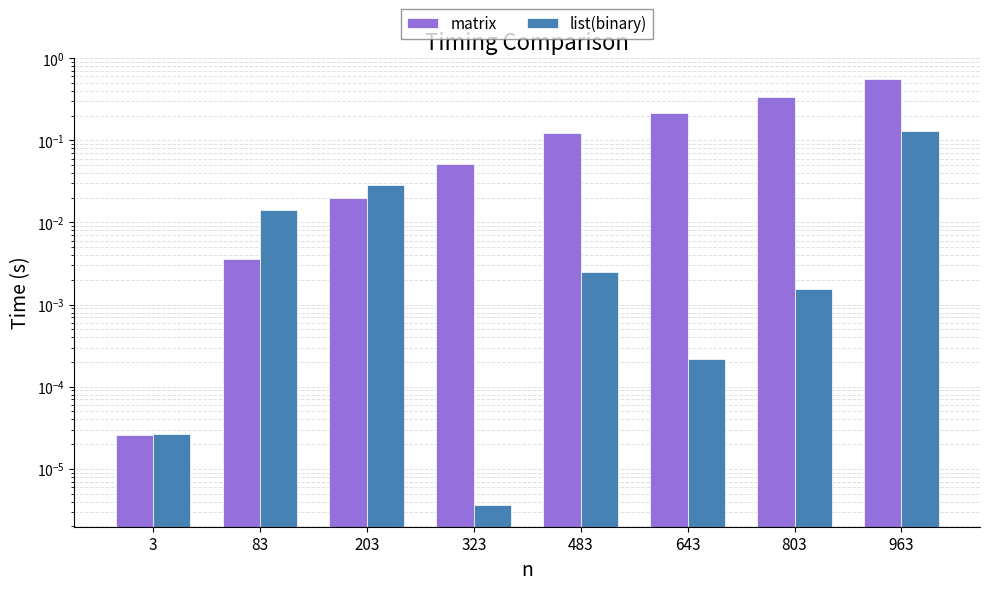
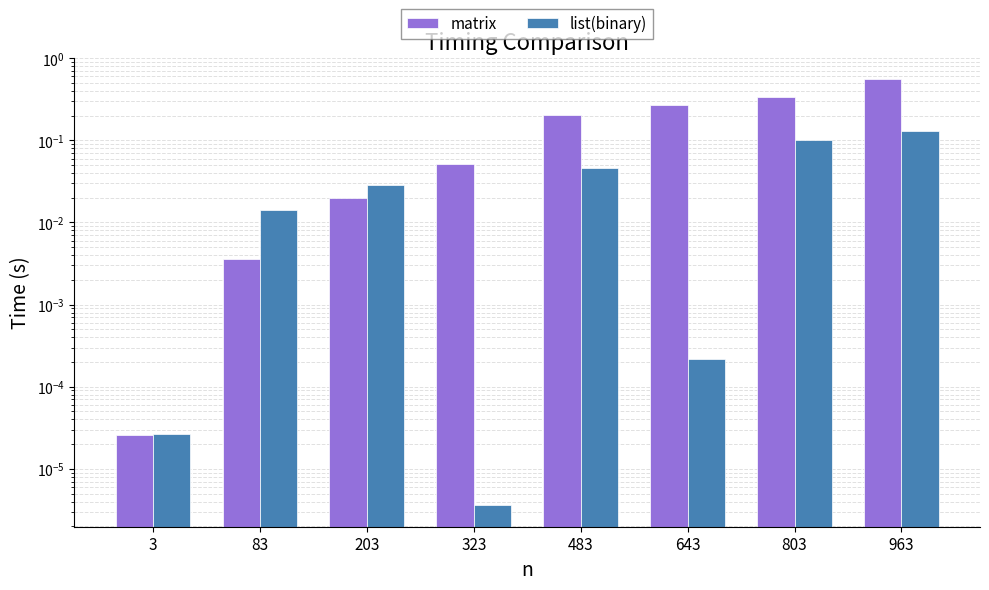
  {
    "matrix": {
      "3": 0.000026,
      "83": 0.004,
      "203": 0.02,
      "323": 0.05,
-     "483": 0.12,
-     "643": 0.21,
+     "483": 0.20,
+     "643": 0.27,
      "803": 0.33,
      "963": 0.6
    },
    "list(binary)": {
      "3": 0.000026,
      "83": 0.014,
      "203": 0.028,
      "323": 0.000004,
-     "483": 0.0025,
+     "483": 0.05,
      "643": 0.00022,
-     "803": 0.0016,
+     "803": 0.10,
      "963": 0.13
    }
  }
